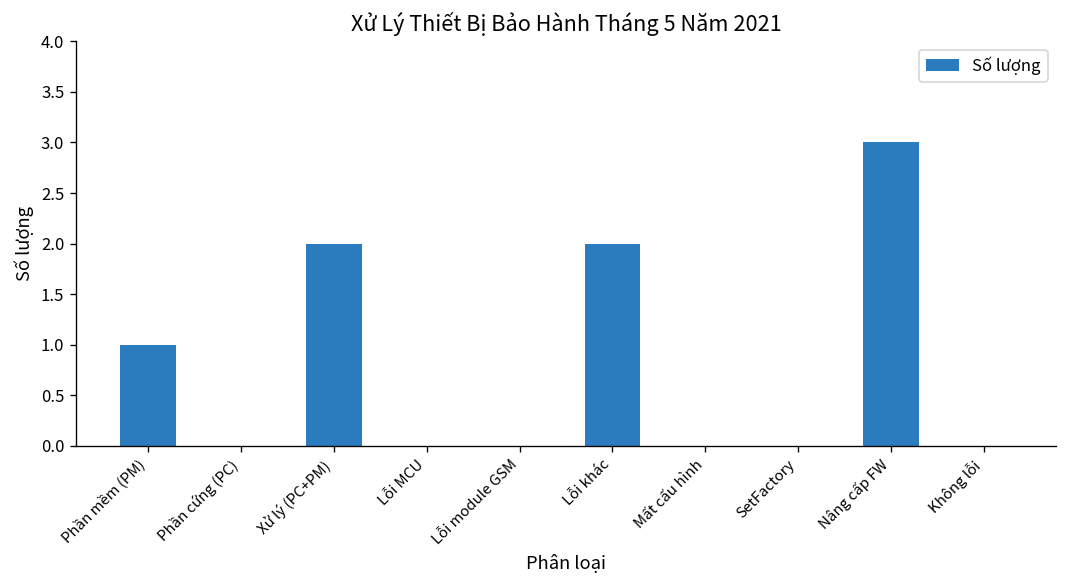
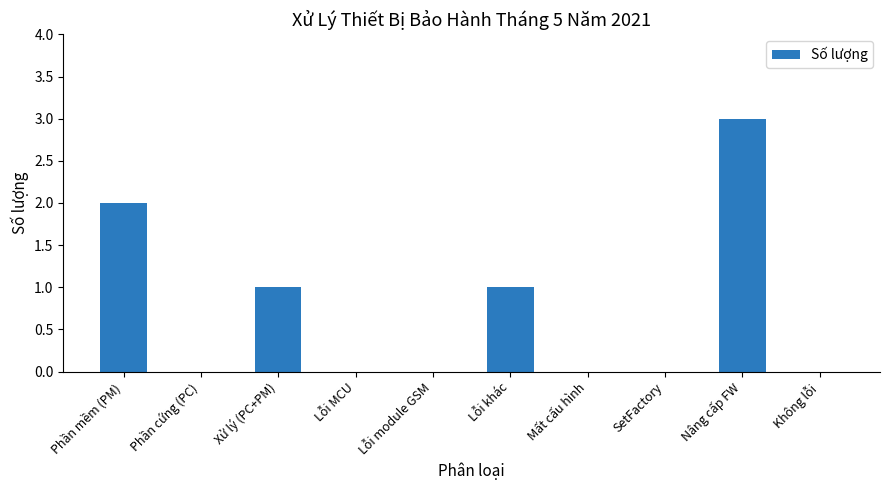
  {
-   "Phần mềm (PM)": 1,
+   "Phần mềm (PM)": 2,
    "Phần cứng (PC)": 0,
-   "Xử lý (PC+PM)": 2,
+   "Xử lý (PC+PM)": 1,
    "Lỗi MCU": 0,
    "Lỗi module GSM": 0,
-   "Lỗi khác": 2,
+   "Lỗi khác": 1,
    "Mất cấu hình": 0,
    "SetFactory": 0,
    "Nâng cấp FW": 3,
    "Không lỗi": 0
  }
